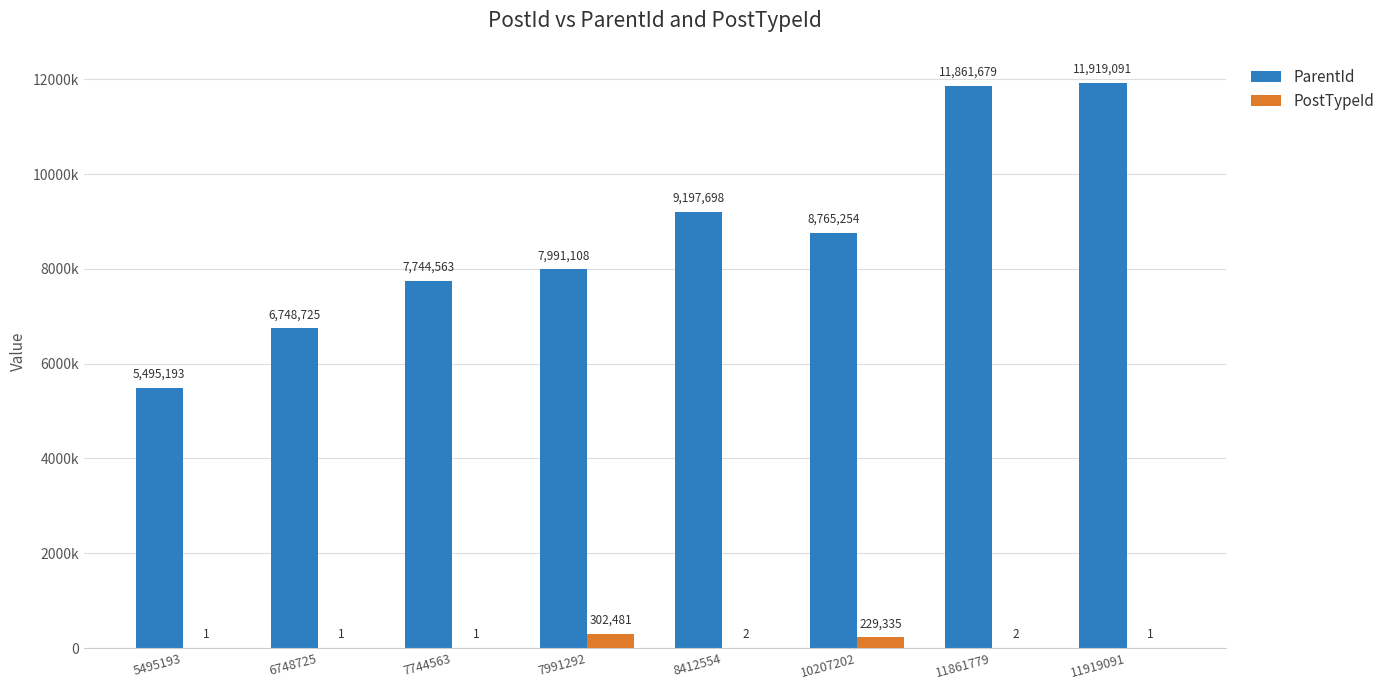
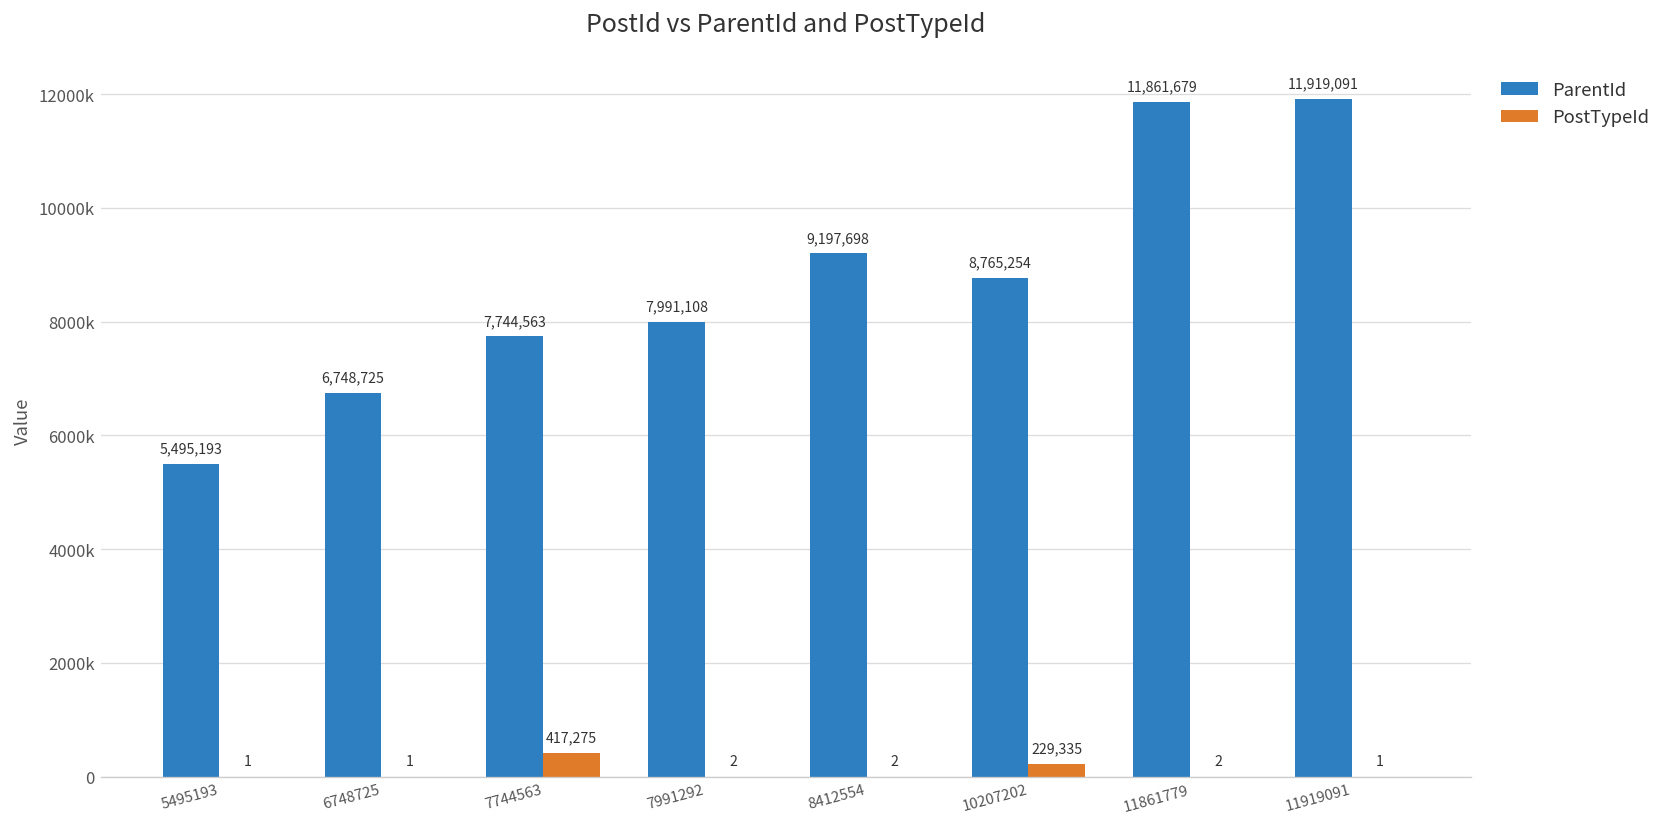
  {
    "ParentId": {
      "5495193": "5,495,193",
      "6748725": "6,748,725",
      "7744563": "7,744,563",
      "7991292": "7,991,108",
      "8412554": "9,197,698",
      "10207202": "8,765,254",
      "11861779": "11,861,679",
      "11919091": "11,919,091"
    },
    "PostTypeId": {
      "5495193": "1",
      "6748725": "1",
-     "7744563": "1",
-     "7991292": "302,481",
+     "7744563": "417,275",
+     "7991292": "2",
      "8412554": "2",
      "10207202": "229,335",
      "11861779": "2",
      "11919091": "1"
    }
  }
